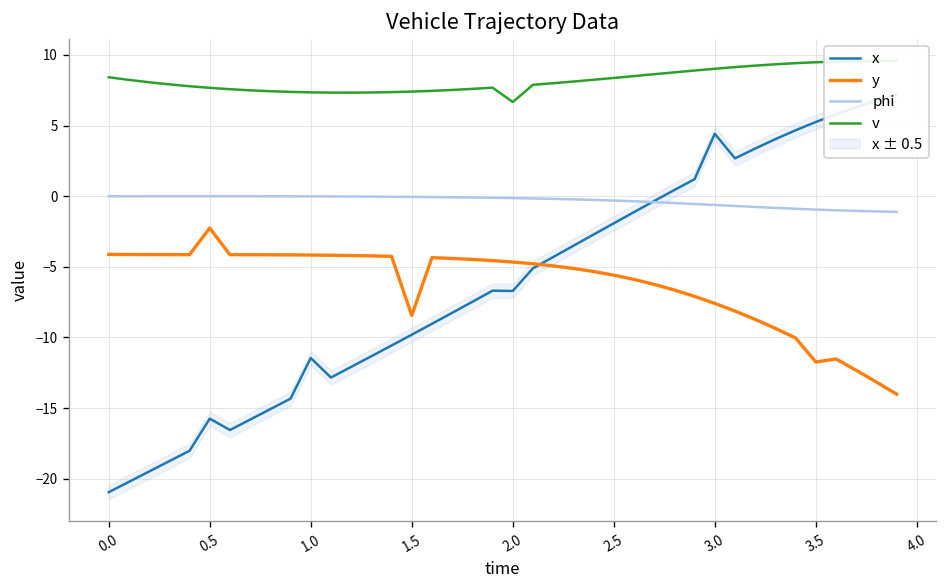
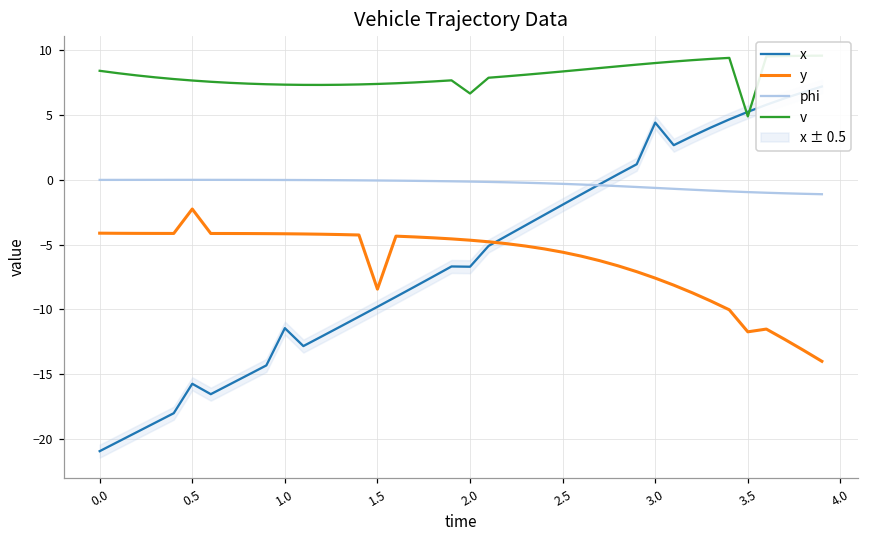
  {
    "x": {
      "0.0": -21.0,
      "0.5": -15.7,
      "1.0": -11.5,
      "1.5": -9.8,
      "2.0": -6.7,
      "2.5": -1.9,
      "3.0": 4.4,
      "3.5": 5.3
    },
    "y": {
      "0.0": -4.1,
      "0.5": -2.3,
      "1.0": -4.2,
      "1.5": -8.4,
      "2.0": -4.7,
      "2.5": -5.6,
      "3.0": -7.6,
      "3.5": -11.7
    },
    "v": {
      "0.0": 8.4,
      "0.5": 7.7,
      "1.0": 7.3,
      "1.5": 7.4,
      "2.0": 6.7,
      "2.5": 8.4,
      "3.0": 9.0,
-     "3.5": 9.5
+     "3.5": 4.9
    }
  }
